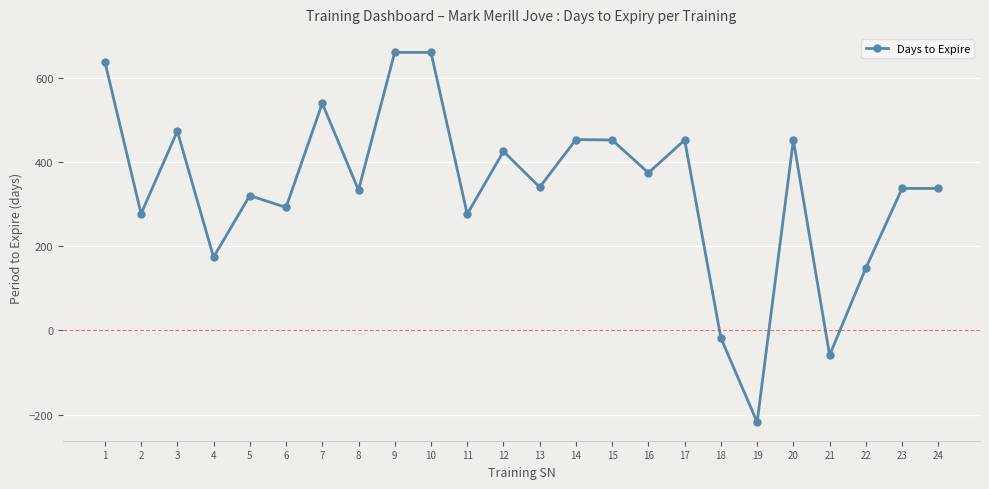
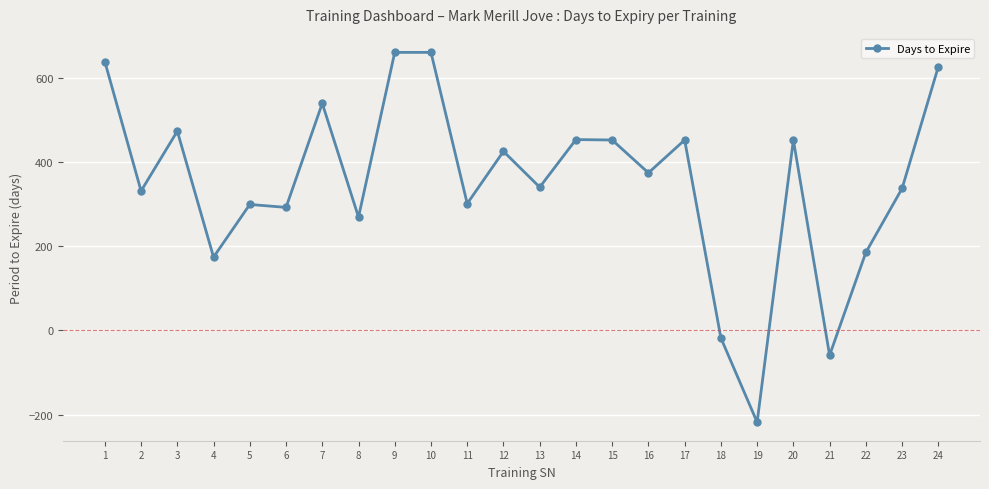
  {
    "1": 640,
-   "2": 280,
+   "2": 330,
    "3": 470,
    "4": 170,
-   "5": 320,
+   "5": 300,
    "6": 290,
    "7": 540,
-   "8": 330,
+   "8": 270,
    "9": 660,
    "10": 660,
-   "11": 280,
+   "11": 300,
    "12": 430,
    "13": 340,
    "14": 450,
    "15": 450,
    "16": 370,
    "17": 450,
    "18": -20,
    "19": -220,
    "20": 450,
    "21": -60,
-   "22": 150,
+   "22": 190,
    "23": 340,
-   "24": 340
+   "24": 630
  }
